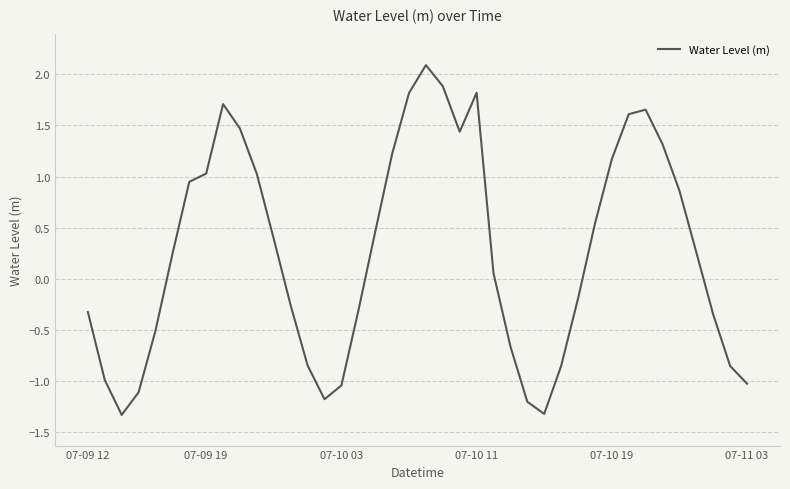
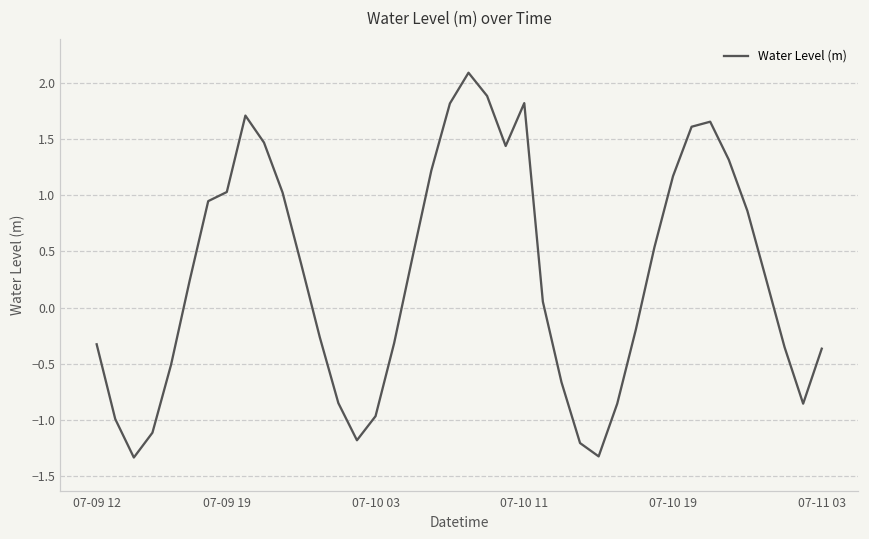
  {
    "07-09 12": -0.33,
    "07-09 19": 1.03,
-   "07-10 03": -1.04,
+   "07-10 03": -0.96,
    "07-10 11": 1.82,
    "07-10 19": 1.17,
-   "07-11 03": -1.03
+   "07-11 03": -0.36
  }
